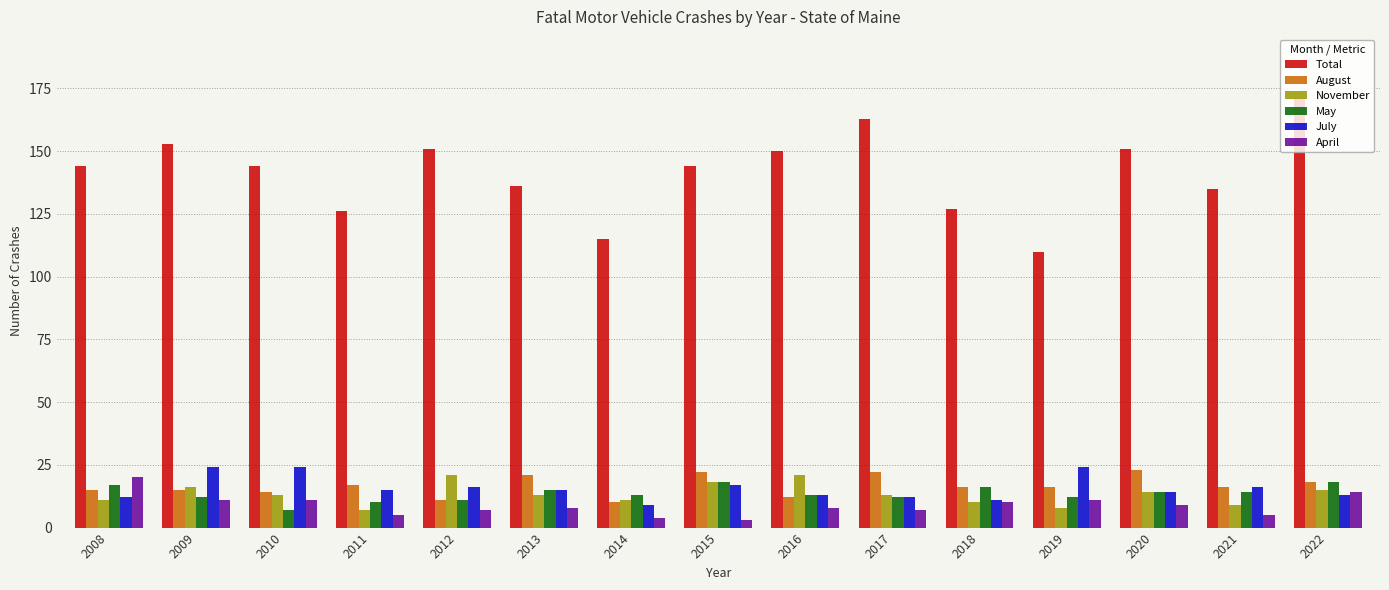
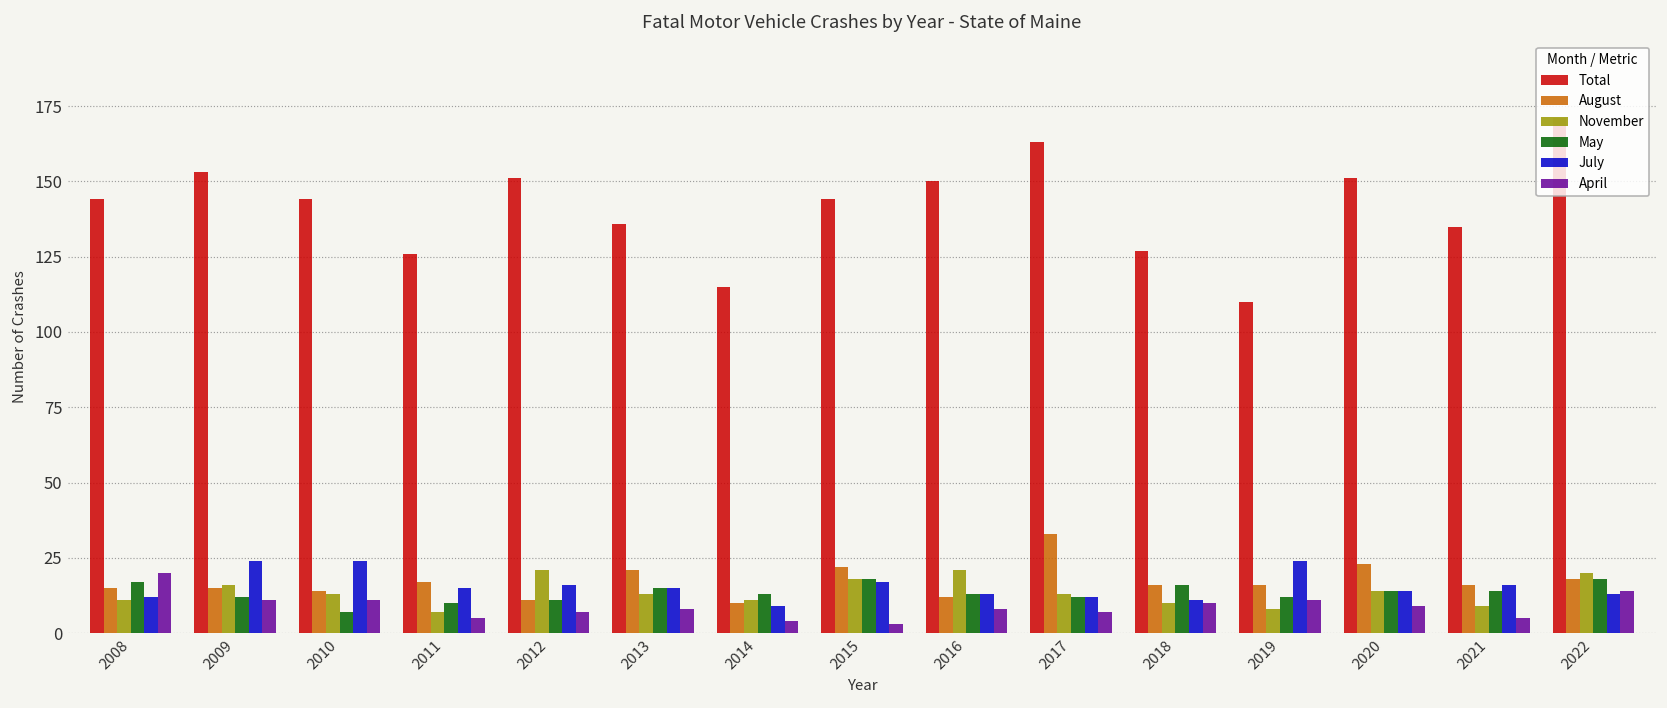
  {
    "Total": {
      "2008": 144,
      "2009": 153,
      "2010": 144,
      "2011": 126,
      "2012": 151,
      "2013": 136,
      "2014": 115,
      "2015": 144,
      "2016": 150,
      "2017": 163,
      "2018": 127,
      "2019": 110,
      "2020": 151,
      "2021": 135
    },
    "August": {
      "2008": 15,
      "2009": 15,
      "2010": 14,
      "2011": 17,
      "2012": 11,
      "2013": 21,
      "2014": 10,
      "2015": 22,
      "2016": 12,
-     "2017": 22,
+     "2017": 33,
      "2018": 16,
      "2019": 16,
      "2020": 23,
      "2021": 16,
      "2022": 18
    },
    "November": {
      "2008": 11,
      "2009": 16,
      "2010": 13,
      "2011": 7,
      "2012": 21,
      "2013": 13,
      "2014": 11,
      "2015": 18,
      "2016": 21,
      "2017": 13,
      "2018": 10,
      "2019": 8,
      "2020": 14,
      "2021": 9,
-     "2022": 15
+     "2022": 20
    },
    "May": {
      "2008": 17,
      "2009": 12,
      "2010": 7,
      "2011": 10,
      "2012": 11,
      "2013": 15,
      "2014": 13,
      "2015": 18,
      "2016": 13,
      "2017": 12,
      "2018": 16,
      "2019": 12,
      "2020": 14,
      "2021": 14,
      "2022": 18
    },
    "July": {
      "2008": 12,
      "2009": 24,
      "2010": 24,
      "2011": 15,
      "2012": 16,
      "2013": 15,
      "2014": 9,
      "2015": 17,
      "2016": 13,
      "2017": 12,
      "2018": 11,
      "2019": 24,
      "2020": 14,
      "2021": 16,
      "2022": 13
    },
    "April": {
      "2008": 20,
      "2009": 11,
      "2010": 11,
      "2011": 5,
      "2012": 7,
      "2013": 8,
      "2014": 4,
      "2015": 3,
      "2016": 8,
      "2017": 7,
      "2018": 10,
      "2019": 11,
      "2020": 9,
      "2021": 5,
      "2022": 14
    }
  }
